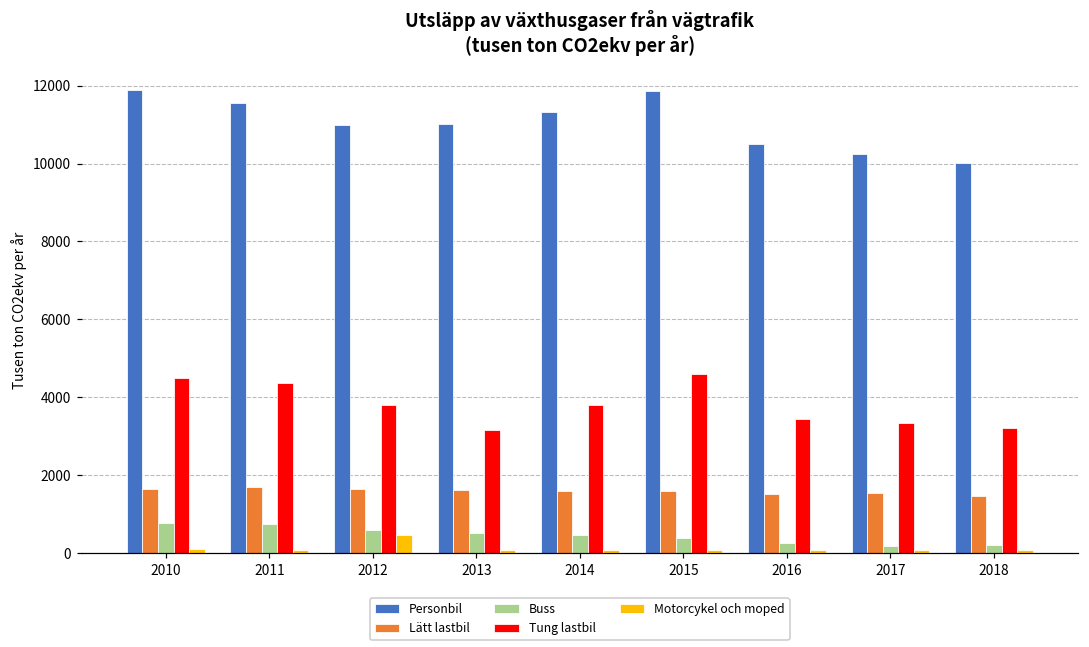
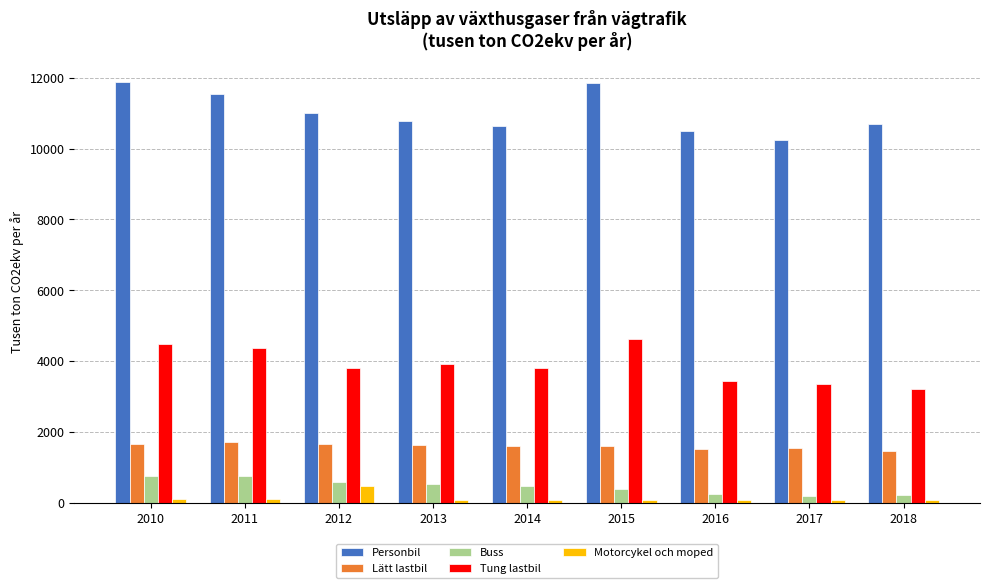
  {
    "Personbil": {
      "2010": 11900,
      "2011": 11500,
      "2012": 11000,
-     "2013": 11000,
-     "2014": 11300,
+     "2013": 10800,
+     "2014": 10600,
      "2015": 11900,
      "2016": 10500,
      "2017": 10300,
-     "2018": 10000
+     "2018": 10700
    },
    "Lätt lastbil": {
      "2010": 1700,
      "2011": 1700,
      "2012": 1700,
      "2013": 1600,
      "2014": 1600,
      "2015": 1600,
      "2016": 1500,
      "2017": 1500,
      "2018": 1500
    },
    "Buss": {
      "2010": 800,
      "2011": 800,
      "2012": 600,
      "2013": 500,
      "2014": 500,
      "2015": 400,
      "2016": 300,
      "2017": 200,
      "2018": 200
    },
    "Tung lastbil": {
      "2010": 4500,
      "2011": 4400,
      "2012": 3800,
-     "2013": 3100,
+     "2013": 3900,
      "2014": 3800,
      "2015": 4600,
      "2016": 3400,
      "2017": 3300,
      "2018": 3200
    },
    "Motorcykel och moped": {
      "2010": 100,
      "2011": 100,
      "2012": 500,
      "2013": 100,
      "2014": 100,
      "2015": 100,
      "2016": 100,
      "2017": 100,
      "2018": 100
    }
  }
